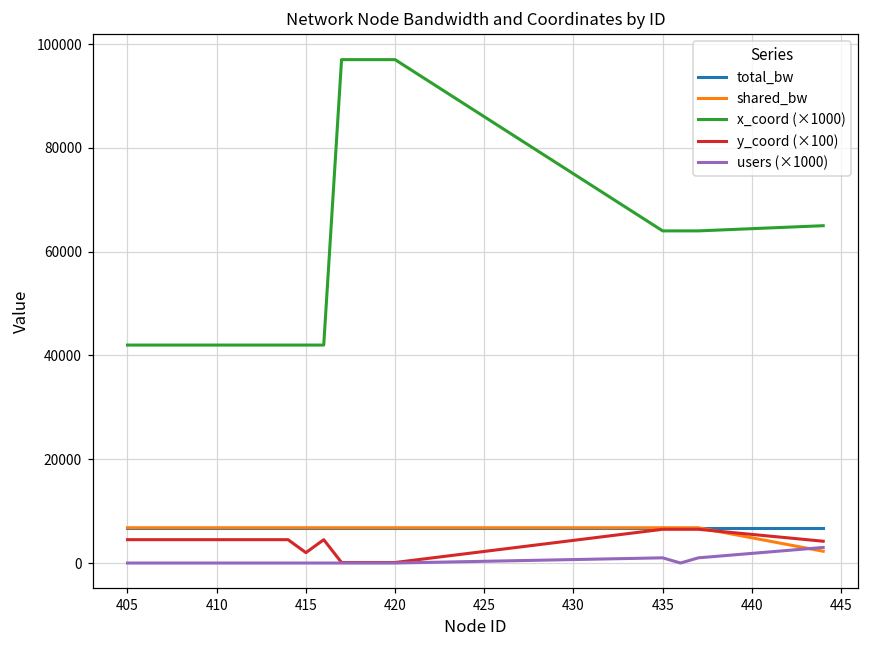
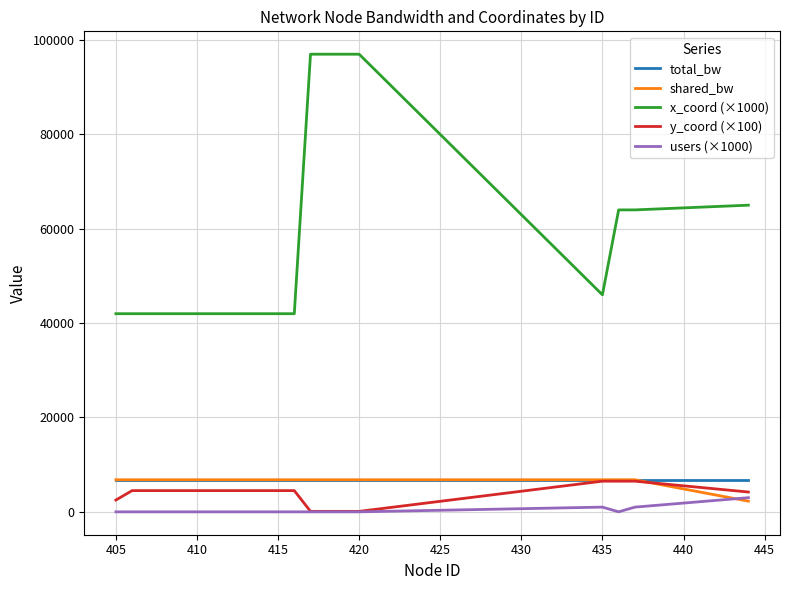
  {
    "x_coord (×1000)": {
      "405": 42000,
      "410": 42000,
      "415": 42000,
      "420": 97000,
-     "435": 64000
+     "435": 46000
    },
    "y_coord (×100)": {
-     "405": 5000,
+     "405": 3000,
      "410": 5000,
-     "415": 2000
+     "415": 5000
    },
    "users (×1000)": {
      "405": 0,
      "410": 0,
      "415": 0,
      "435": 1000
    }
  }
